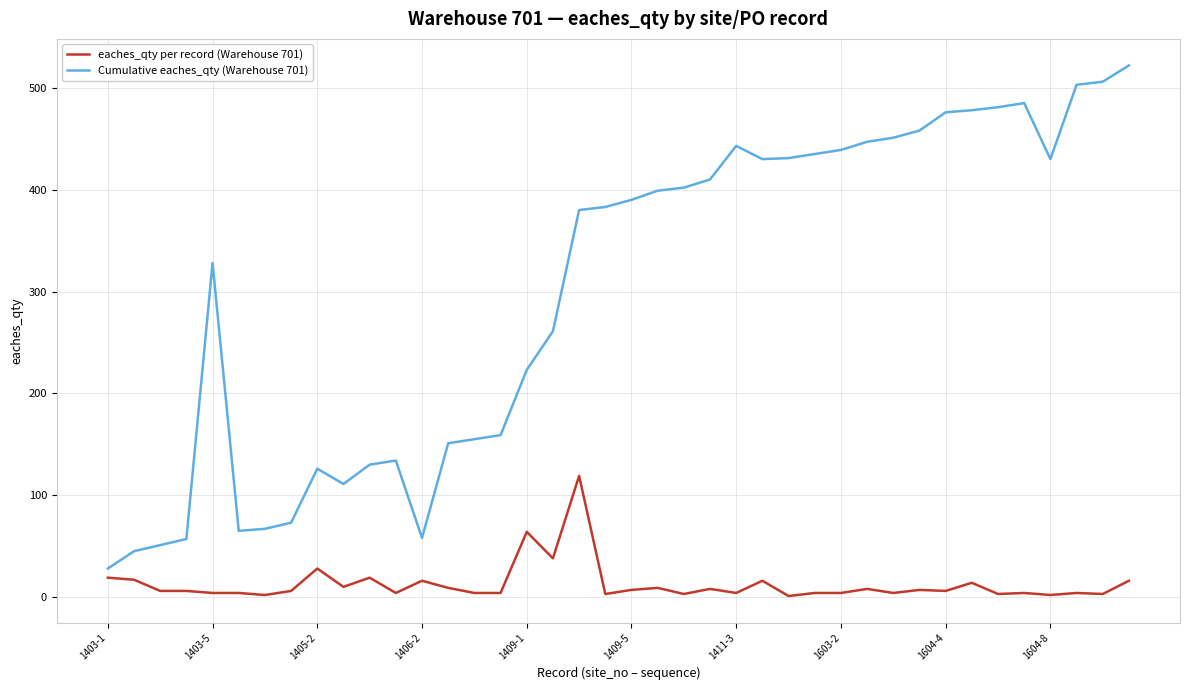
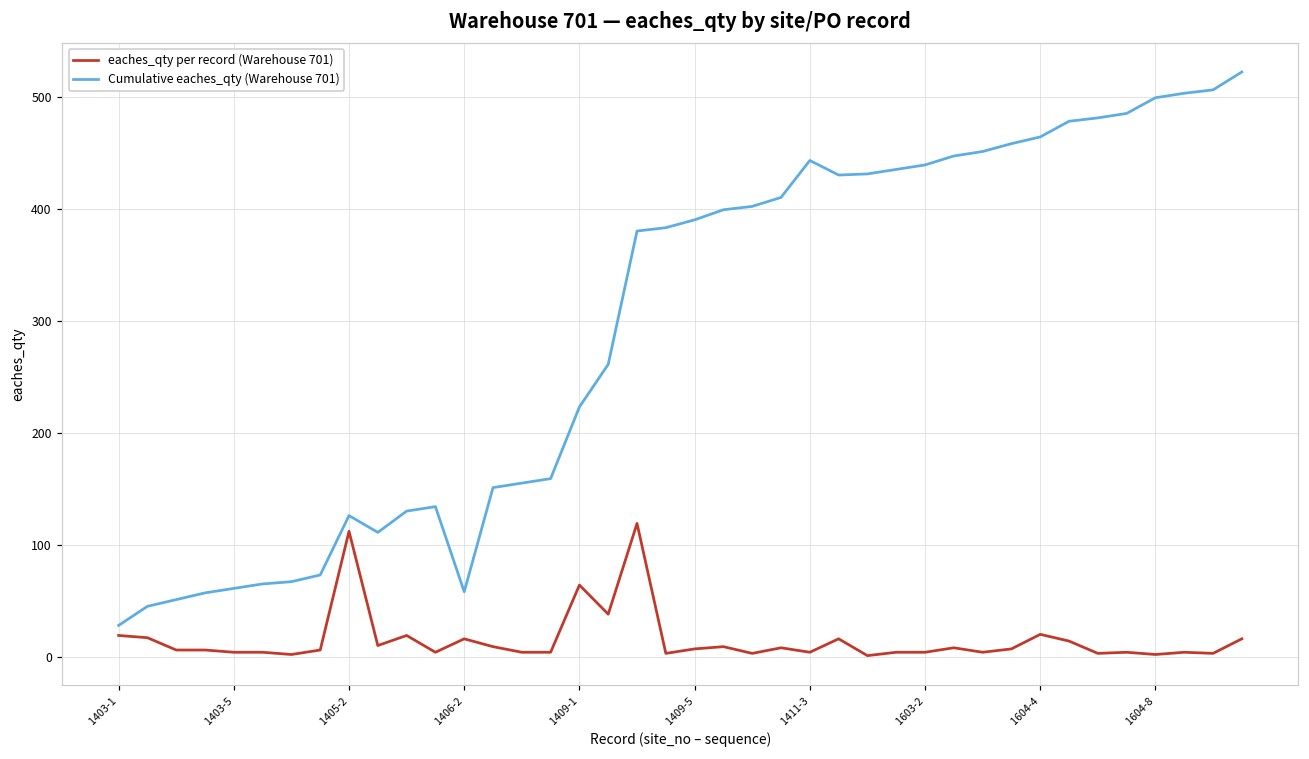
  {
    "eaches_qty per record (Warehouse 701)": {
      "1403-1": 19,
      "1403-5": 4,
-     "1405-2": 28,
+     "1405-2": 112,
      "1406-2": 16,
      "1409-1": 64,
      "1409-5": 7,
      "1411-3": 4,
      "1603-2": 4,
-     "1604-4": 6,
+     "1604-4": 20,
      "1604-8": 2
    },
    "Cumulative eaches_qty (Warehouse 701)": {
      "1403-1": 28,
-     "1403-5": 328,
+     "1403-5": 61,
      "1405-2": 126,
      "1406-2": 58,
      "1409-1": 223,
      "1409-5": 390,
      "1411-3": 443,
      "1603-2": 439,
-     "1604-4": 476,
-     "1604-8": 430
+     "1604-4": 464,
+     "1604-8": 499
    }
  }
